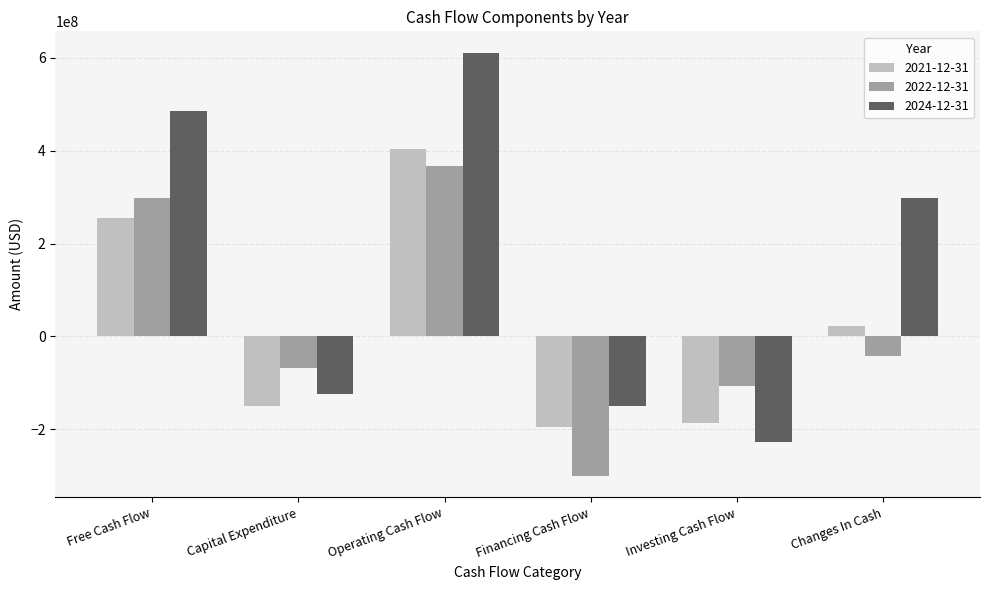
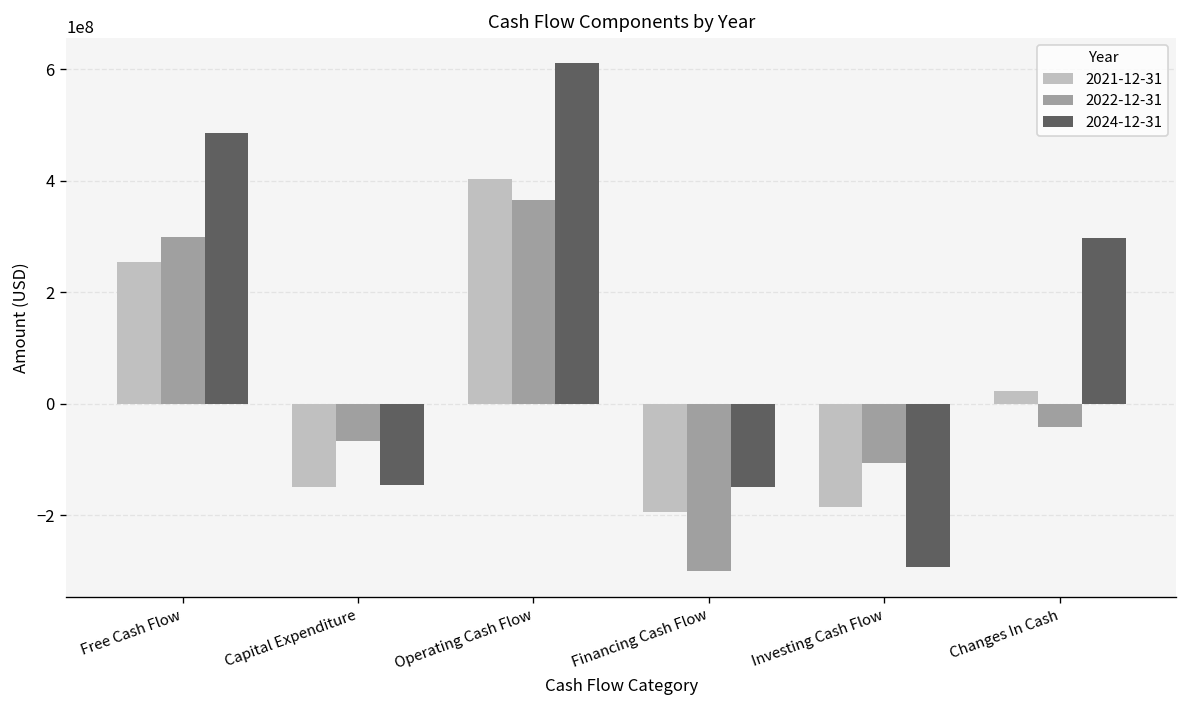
  {
    "2024-12-31": {
      "Free Cash Flow": 490000000,
-     "Capital Expenditure": -120000000,
+     "Capital Expenditure": -150000000,
      "Operating Cash Flow": 610000000,
      "Financing Cash Flow": -150000000,
-     "Investing Cash Flow": -230000000,
+     "Investing Cash Flow": -290000000,
      "Changes In Cash": 300000000
    }
  }
